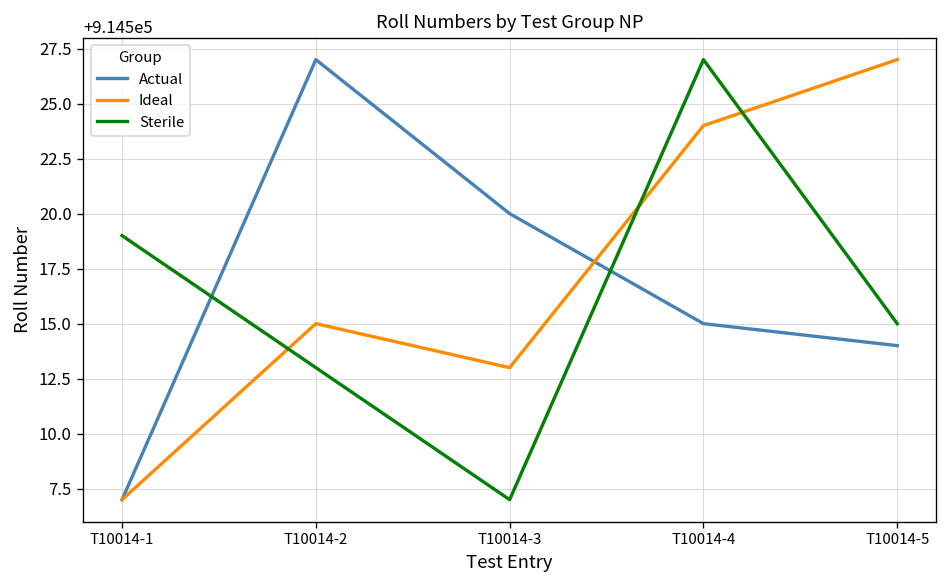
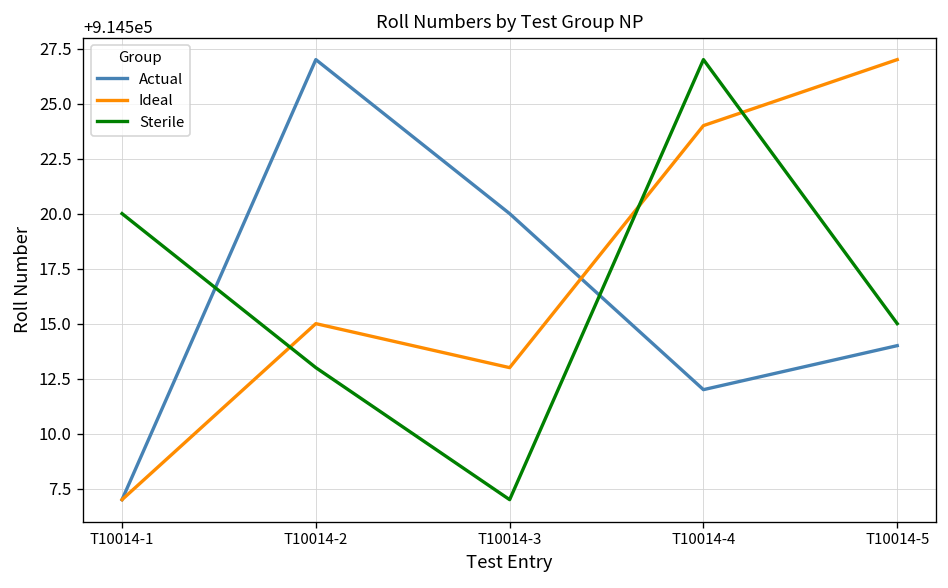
  {
    "Actual": {
      "T10014-2": 914527,
      "T10014-3": 914520,
-     "T10014-4": 914515,
+     "T10014-4": 914512,
      "T10014-5": 914514
    },
    "Ideal": {
      "T10014-2": 914515,
      "T10014-3": 914513,
      "T10014-4": 914524,
      "T10014-5": 914527
    },
    "Sterile": {
-     "T10014-1": 914519,
+     "T10014-1": 914520,
      "T10014-2": 914513,
      "T10014-3": 914507,
      "T10014-4": 914527,
      "T10014-5": 914515
    }
  }
